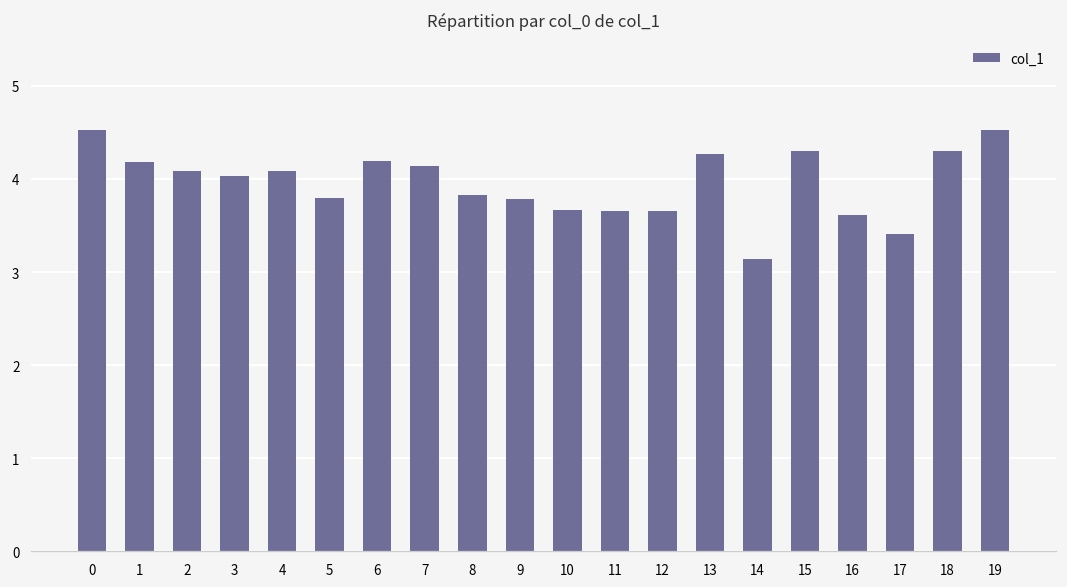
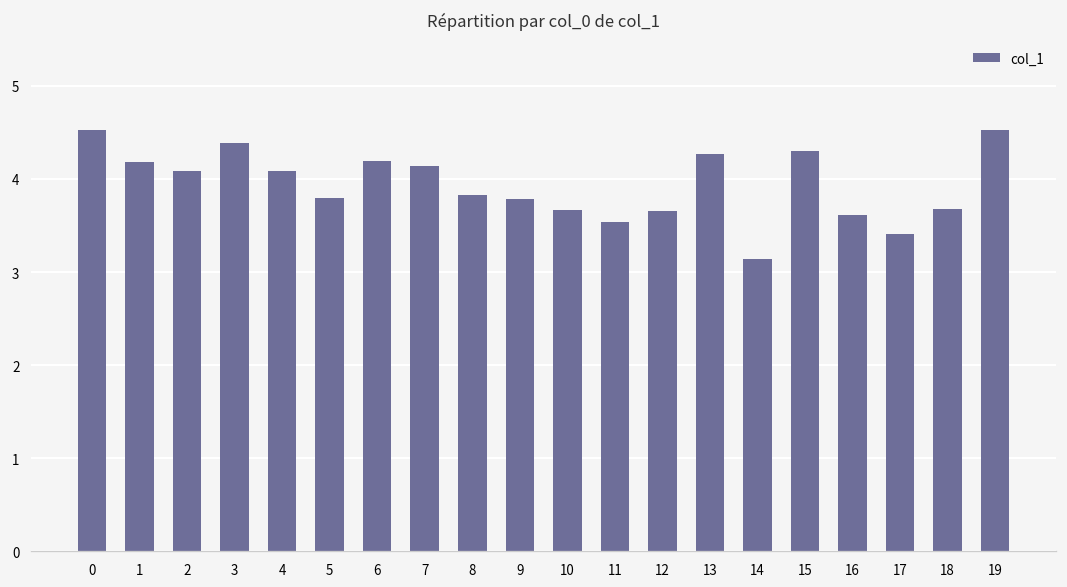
  {
    "0": 4.5,
    "1": 4.2,
    "2": 4.1,
-   "3": 4.0,
+   "3": 4.4,
    "4": 4.1,
    "5": 3.8,
    "6": 4.2,
    "7": 4.1,
    "8": 3.8,
    "9": 3.8,
    "10": 3.7,
-   "11": 3.7,
+   "11": 3.5,
    "12": 3.7,
    "13": 4.3,
    "14": 3.1,
    "15": 4.3,
    "16": 3.6,
    "17": 3.4,
-   "18": 4.3,
+   "18": 3.7,
    "19": 4.5
  }
